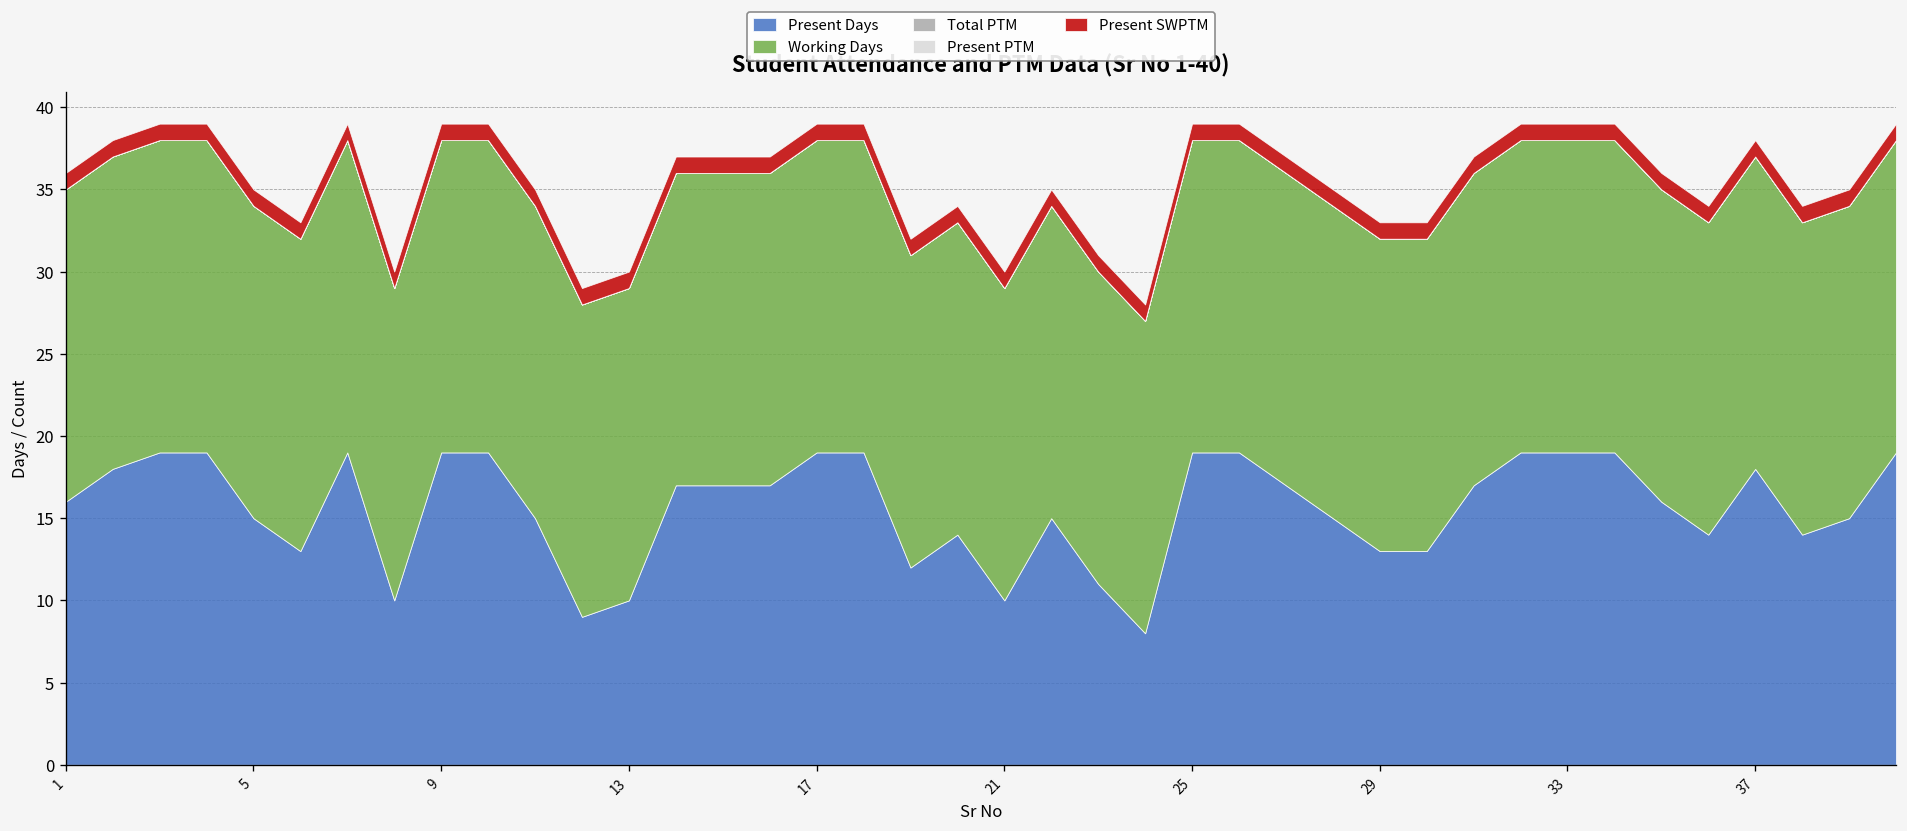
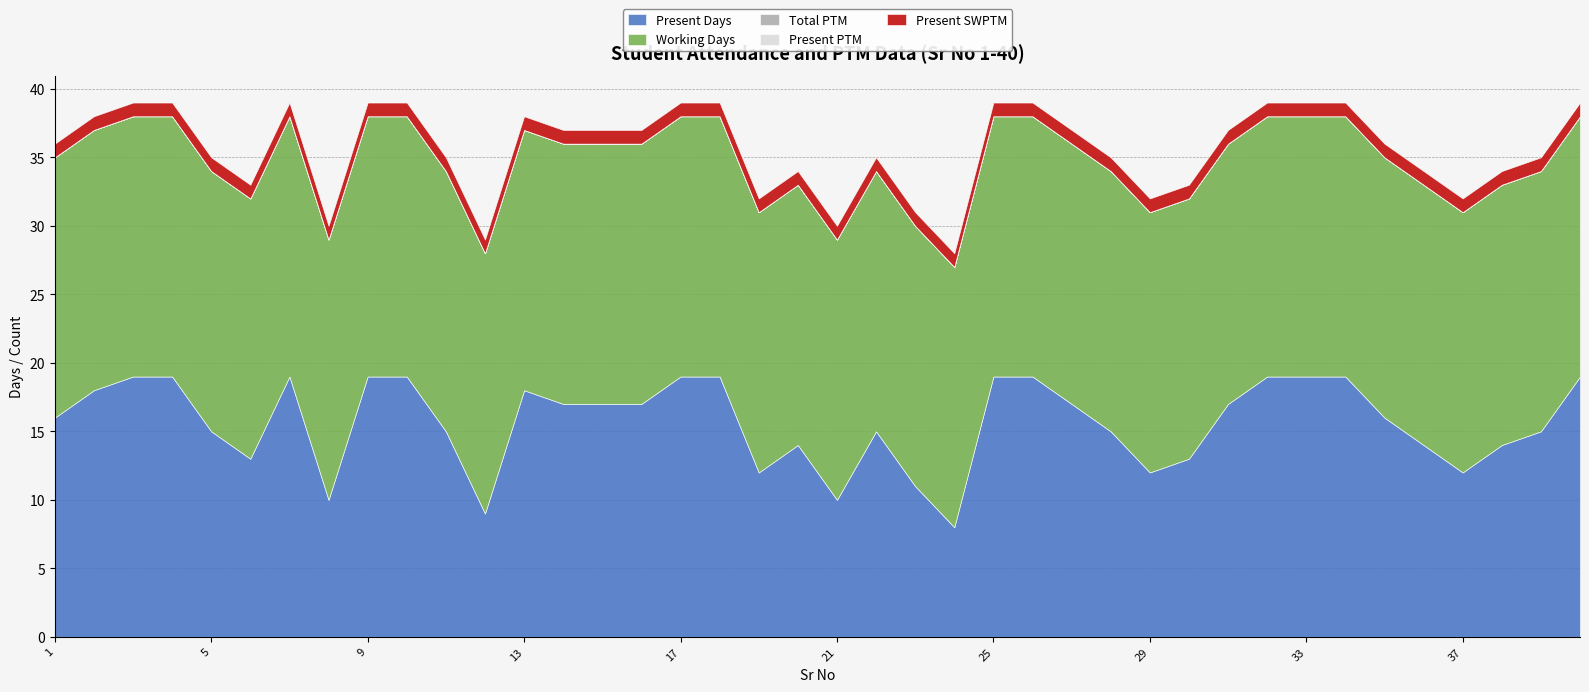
  {
    "Present Days": {
      "1": 16,
      "5": 15,
      "9": 19,
-     "13": 10,
+     "13": 18,
      "17": 19,
      "21": 10,
      "25": 19,
-     "29": 13,
+     "29": 12,
      "33": 19,
-     "37": 18
+     "37": 12
    },
    "Present SWPTM": {
      "1": 1,
      "5": 1,
      "9": 1,
      "13": 1,
      "17": 1,
      "21": 1,
      "25": 1,
      "29": 1,
      "33": 1,
      "37": 1
    }
  }
